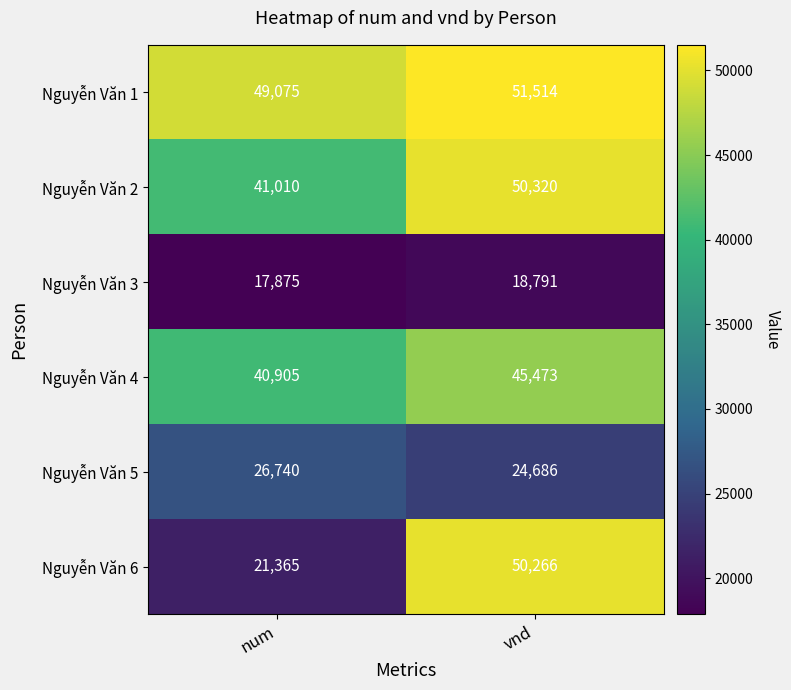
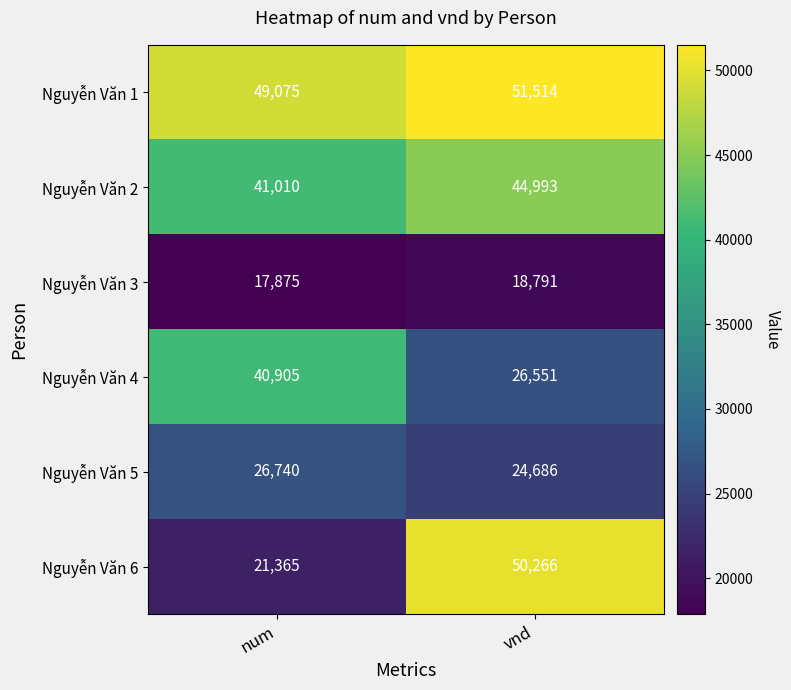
  {
    "Nguyễn Văn 1": {
      "num": "49,075",
      "vnd": "51,514"
    },
    "Nguyễn Văn 2": {
      "num": "41,010",
-     "vnd": "50,320"
+     "vnd": "44,993"
    },
    "Nguyễn Văn 3": {
      "num": "17,875",
      "vnd": "18,791"
    },
    "Nguyễn Văn 4": {
      "num": "40,905",
-     "vnd": "45,473"
+     "vnd": "26,551"
    },
    "Nguyễn Văn 5": {
      "num": "26,740",
      "vnd": "24,686"
    },
    "Nguyễn Văn 6": {
      "num": "21,365",
      "vnd": "50,266"
    }
  }
